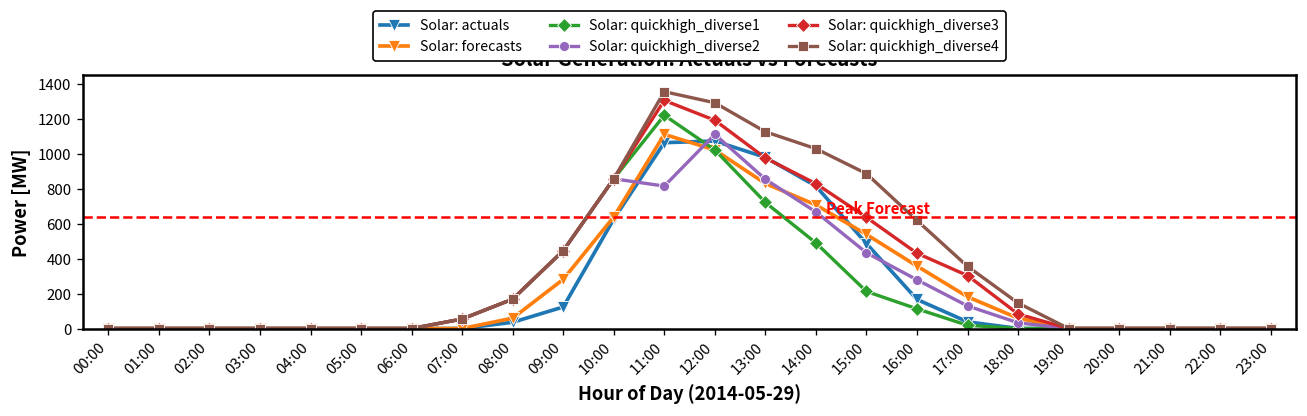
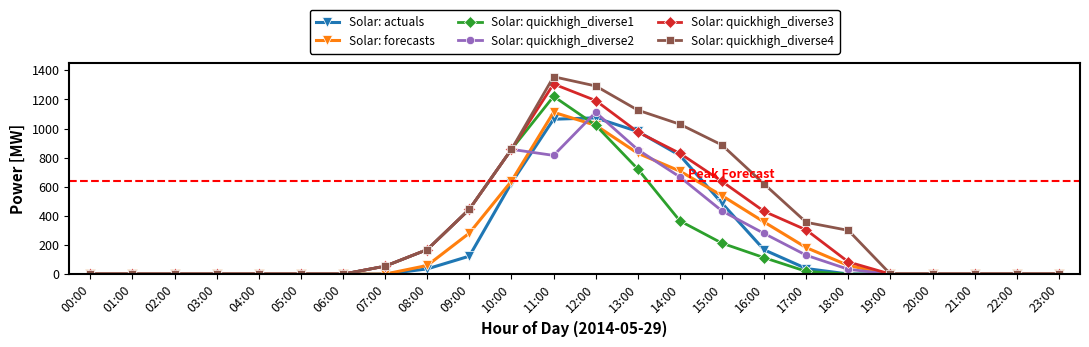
  {
    "Solar: actuals": {
      "08:00": 40,
      "09:00": 120,
      "11:00": 1060,
      "12:00": 1070,
      "15:00": 490,
      "16:00": 170,
      "17:00": 40
    },
    "Solar: forecasts": {
      "08:00": 60,
      "09:00": 280,
      "11:00": 1110,
      "13:00": 830,
      "14:00": 710,
      "15:00": 540,
      "16:00": 360,
      "17:00": 180,
      "18:00": 60
    },
    "Solar: quickhigh_diverse1": {
      "11:00": 1220,
      "13:00": 720,
-     "14:00": 490,
+     "14:00": 370,
      "15:00": 210,
      "16:00": 110,
      "17:00": 20
    },
    "Solar: quickhigh_diverse2": {
      "11:00": 820,
      "12:00": 1110,
      "13:00": 850,
      "14:00": 670,
      "15:00": 430,
      "16:00": 280,
      "17:00": 130,
      "18:00": 30
    },
    "Solar: quickhigh_diverse3": {
      "11:00": 1310,
      "12:00": 1190,
      "15:00": 640,
      "16:00": 430,
      "17:00": 300,
      "18:00": 80
    },
    "Solar: quickhigh_diverse4": {
      "11:00": 1360,
      "12:00": 1290,
      "13:00": 1130,
      "14:00": 1030,
      "15:00": 890,
      "16:00": 620,
      "17:00": 360,
-     "18:00": 150
+     "18:00": 300
    }
  }
